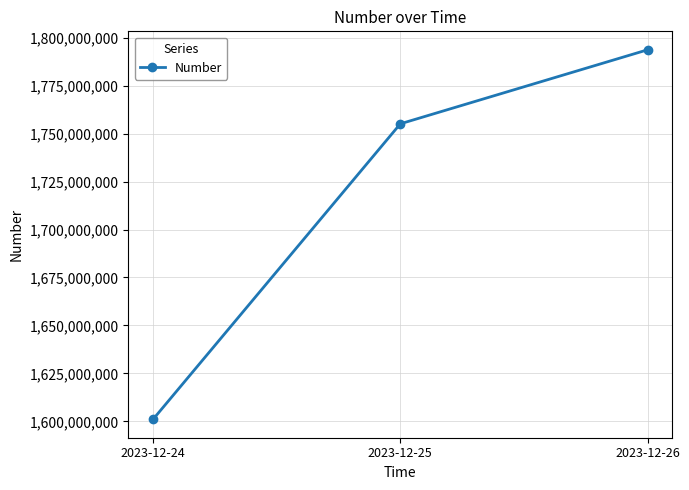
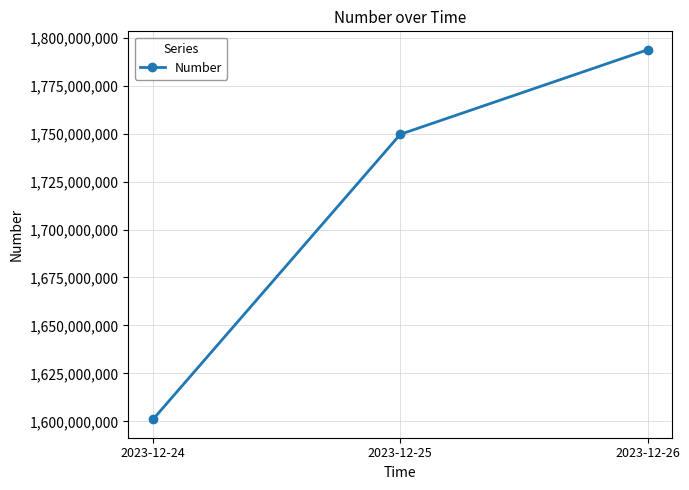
  {
    "2023-12-24": "1,601,000,000",
-   "2023-12-25": "1,755,000,000",
+   "2023-12-25": "1,750,000,000",
    "2023-12-26": "1,794,000,000"
  }
